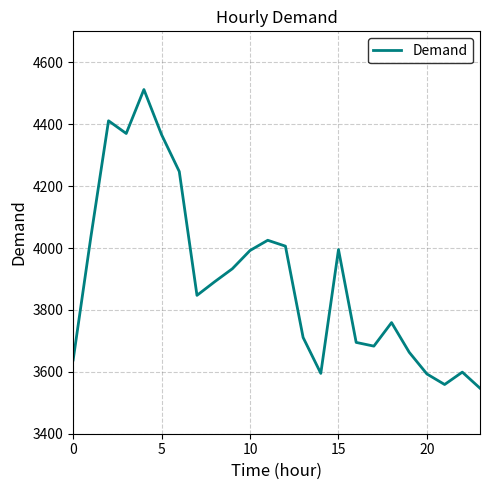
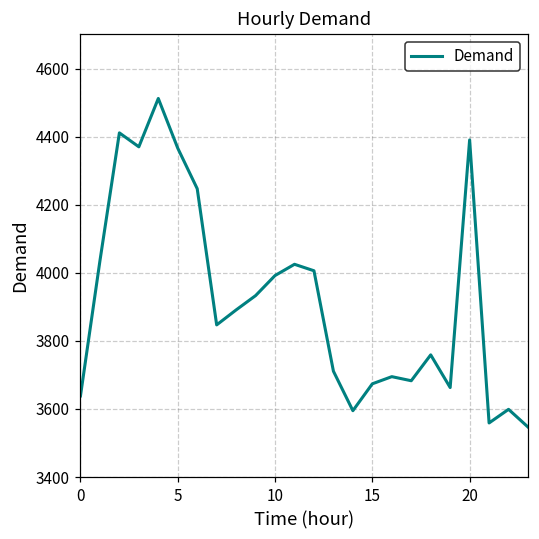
  {
    "0": 3640,
    "5": 4370,
    "10": 3990,
-   "15": 4000,
-   "20": 3590
+   "15": 3670,
+   "20": 4390
  }
